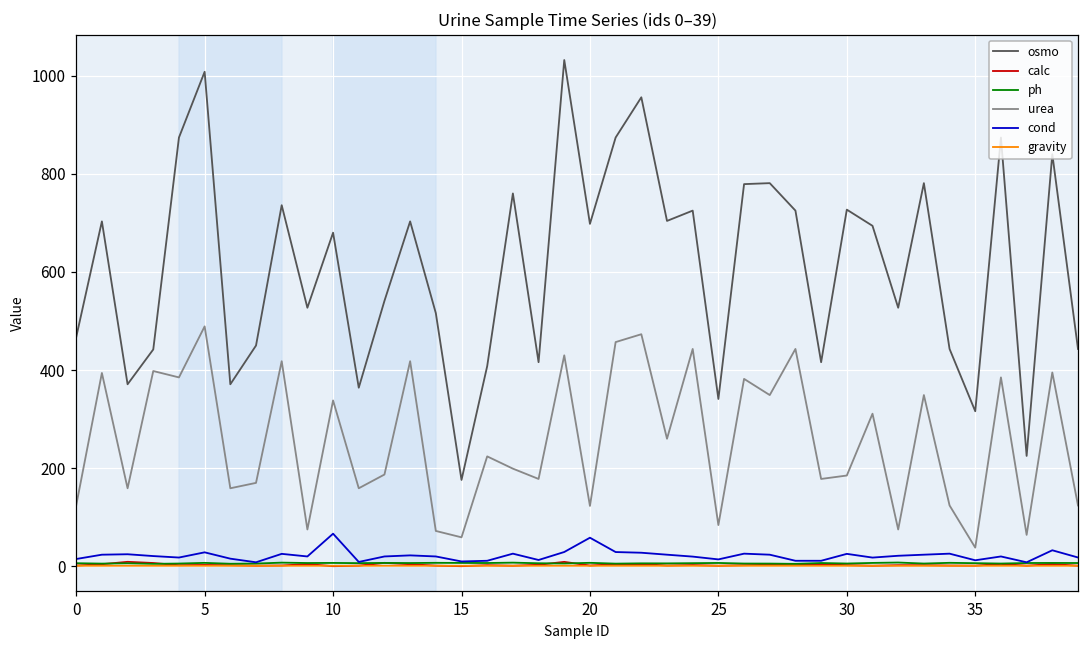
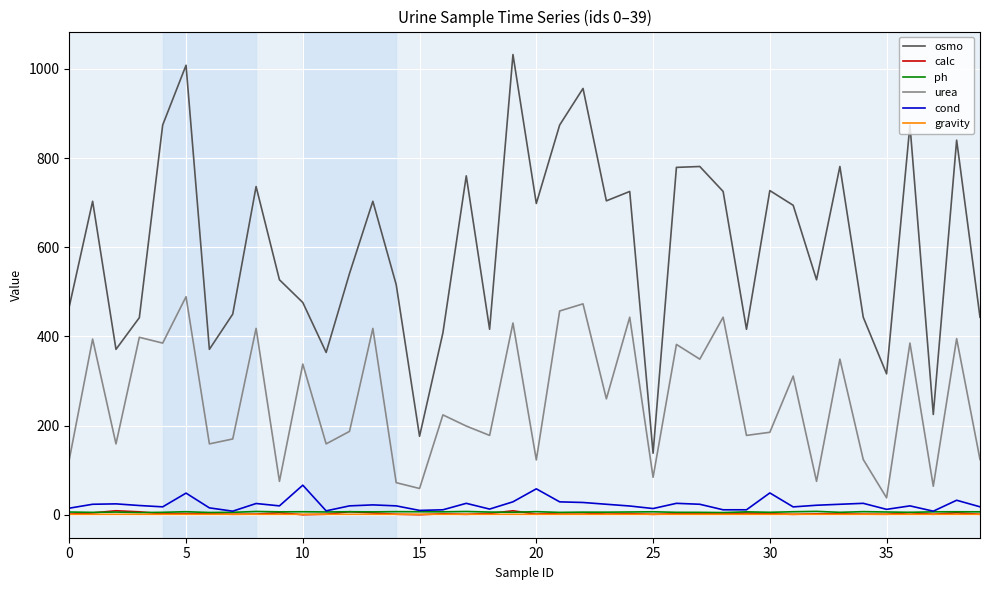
  {
    "osmo": {
      "0": 470,
      "5": 1010,
-     "10": 680,
+     "10": 480,
      "15": 180,
      "20": 700,
-     "25": 340,
+     "25": 140,
      "30": 730,
      "35": 320
    },
    "urea": {
      "0": 120,
      "5": 490,
      "10": 340,
      "15": 60,
      "20": 120,
      "25": 80,
      "30": 190,
      "35": 40
    },
    "cond": {
      "0": 10,
-     "5": 30,
+     "5": 50,
      "10": 70,
      "20": 60,
      "25": 10,
-     "30": 30,
+     "30": 50,
      "35": 10
    }
  }
